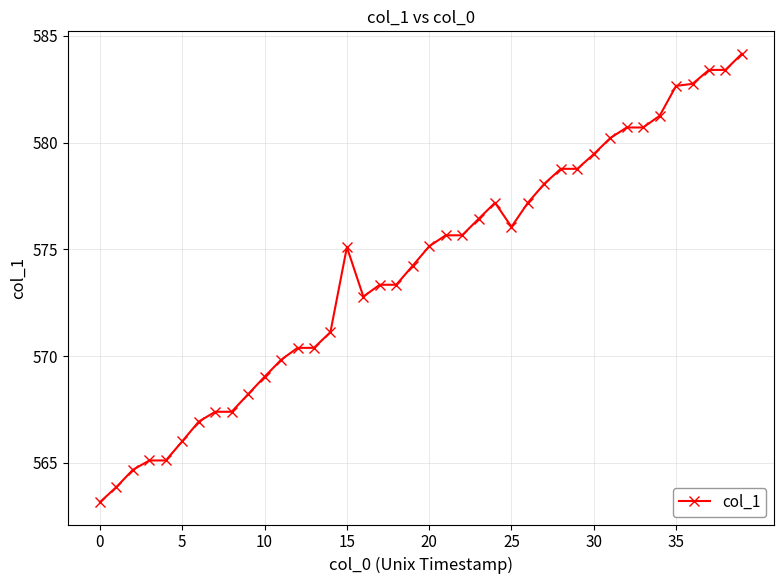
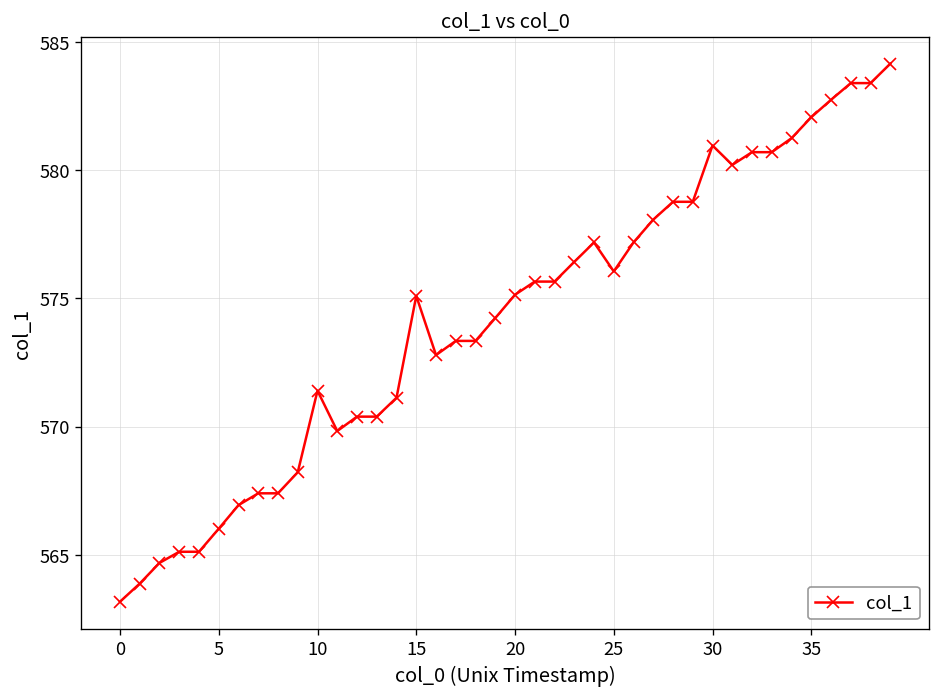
  {
    "0": 563.2,
    "5": 566.0,
-   "10": 569.0,
+   "10": 571.4,
    "15": 575.1,
    "20": 575.1,
    "25": 576.1,
-   "30": 579.5,
-   "35": 582.7
+   "30": 581.0,
+   "35": 582.1
  }
